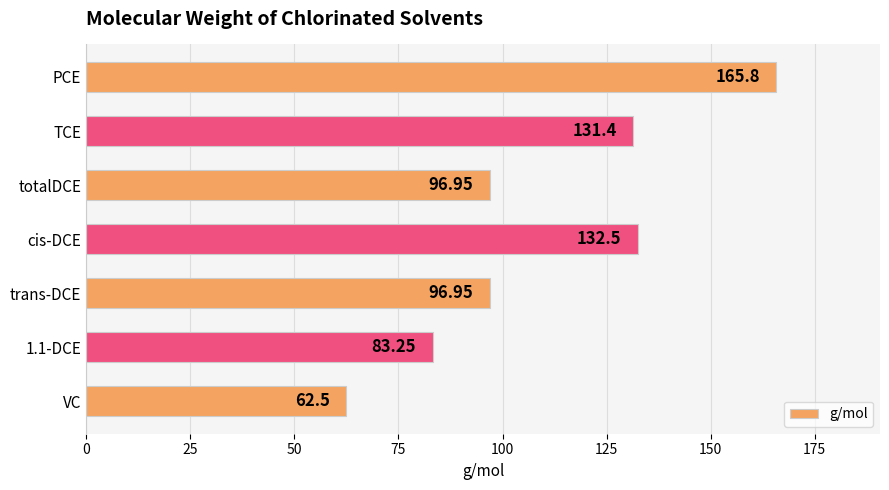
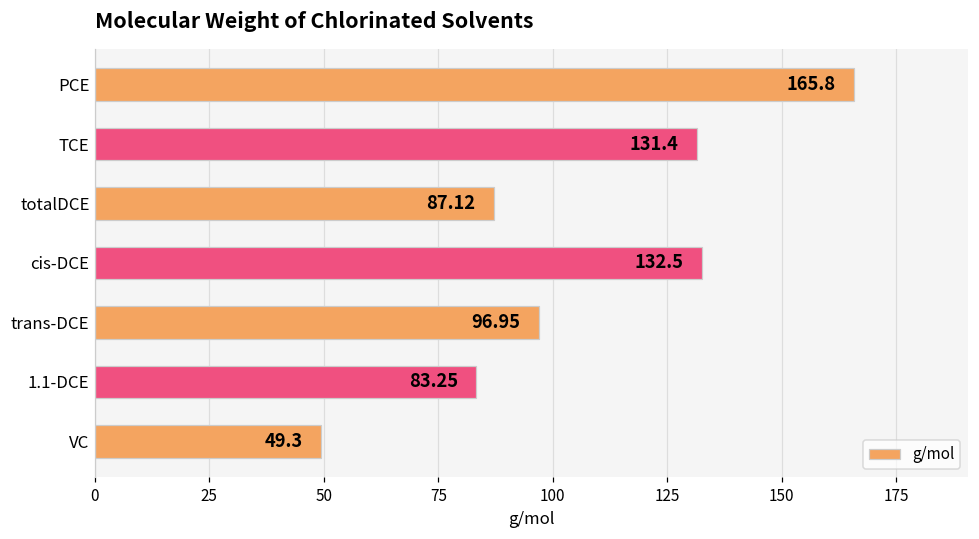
  {
    "PCE": 165.8,
    "TCE": 131.4,
-   "totalDCE": 96.95,
+   "totalDCE": 87.12,
    "cis-DCE": 132.5,
    "trans-DCE": 96.95,
    "1.1-DCE": 83.25,
-   "VC": 62.5
+   "VC": 49.3
  }
